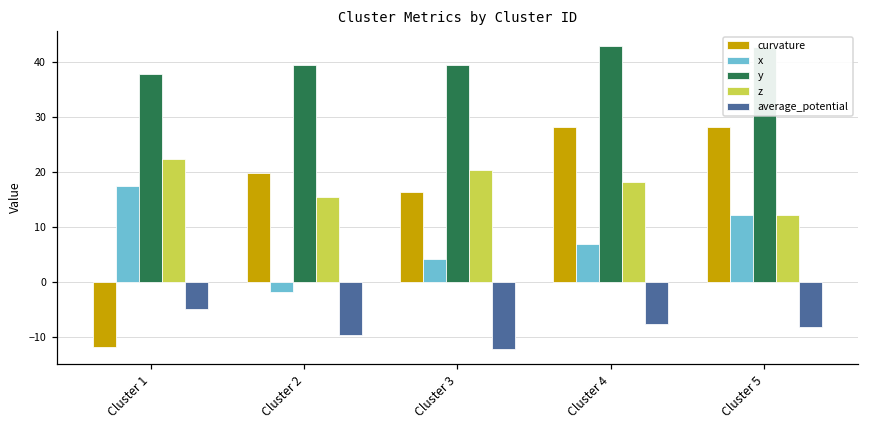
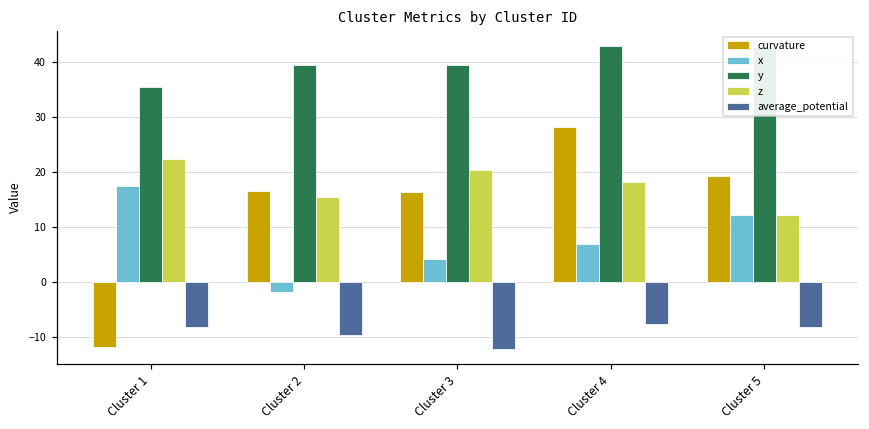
  {
    "curvature": {
      "Cluster 1": -12,
-     "Cluster 2": 20,
+     "Cluster 2": 17,
      "Cluster 3": 16,
      "Cluster 4": 28,
-     "Cluster 5": 28
+     "Cluster 5": 19
    },
    "x": {
      "Cluster 1": 17,
      "Cluster 2": -2,
      "Cluster 3": 4,
      "Cluster 4": 7,
      "Cluster 5": 12
    },
    "y": {
-     "Cluster 1": 38,
+     "Cluster 1": 35,
      "Cluster 2": 39,
      "Cluster 3": 39,
      "Cluster 4": 43
    },
    "z": {
      "Cluster 1": 22,
      "Cluster 2": 15,
      "Cluster 3": 20,
      "Cluster 4": 18,
      "Cluster 5": 12
    },
    "average_potential": {
-     "Cluster 1": -5,
+     "Cluster 1": -8,
      "Cluster 2": -10,
      "Cluster 3": -12,
      "Cluster 4": -8,
      "Cluster 5": -8
    }
  }
